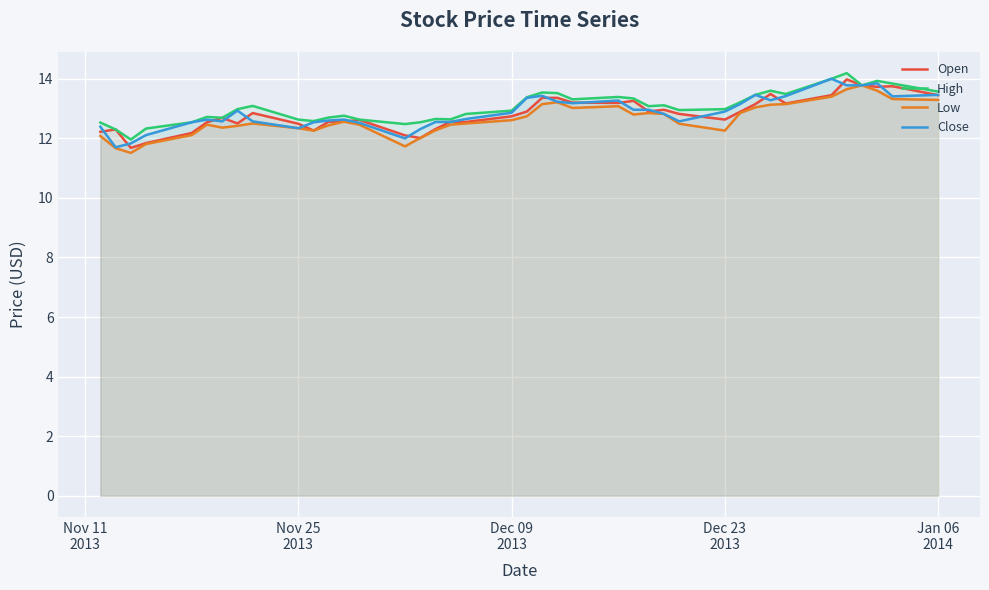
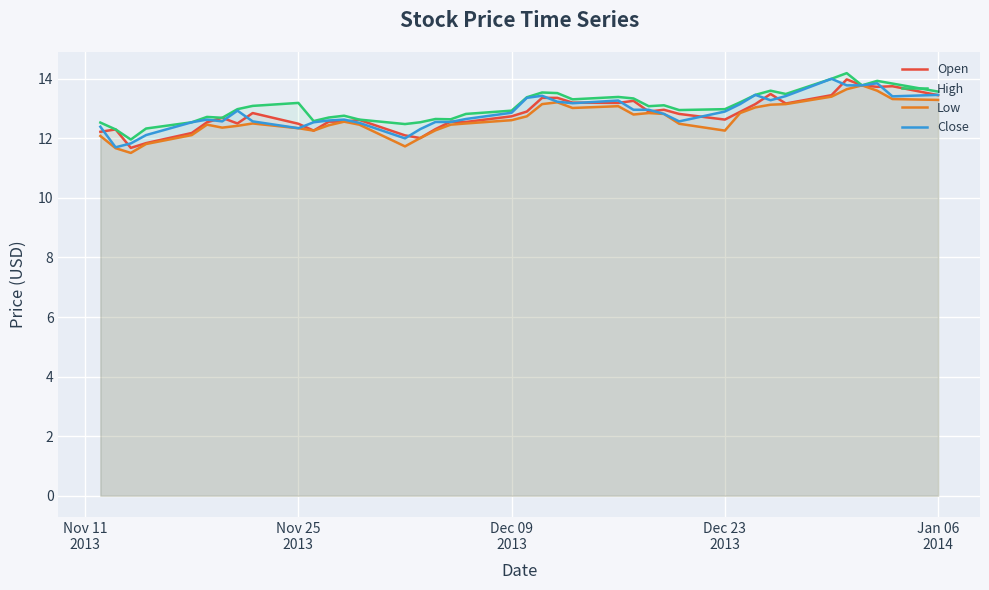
  {
    "High": {
-     "Nov 25 2013": 12.6,
+     "Nov 25 2013": 13.2,
      "Jan 06 2014": 13.6
    }
  }
